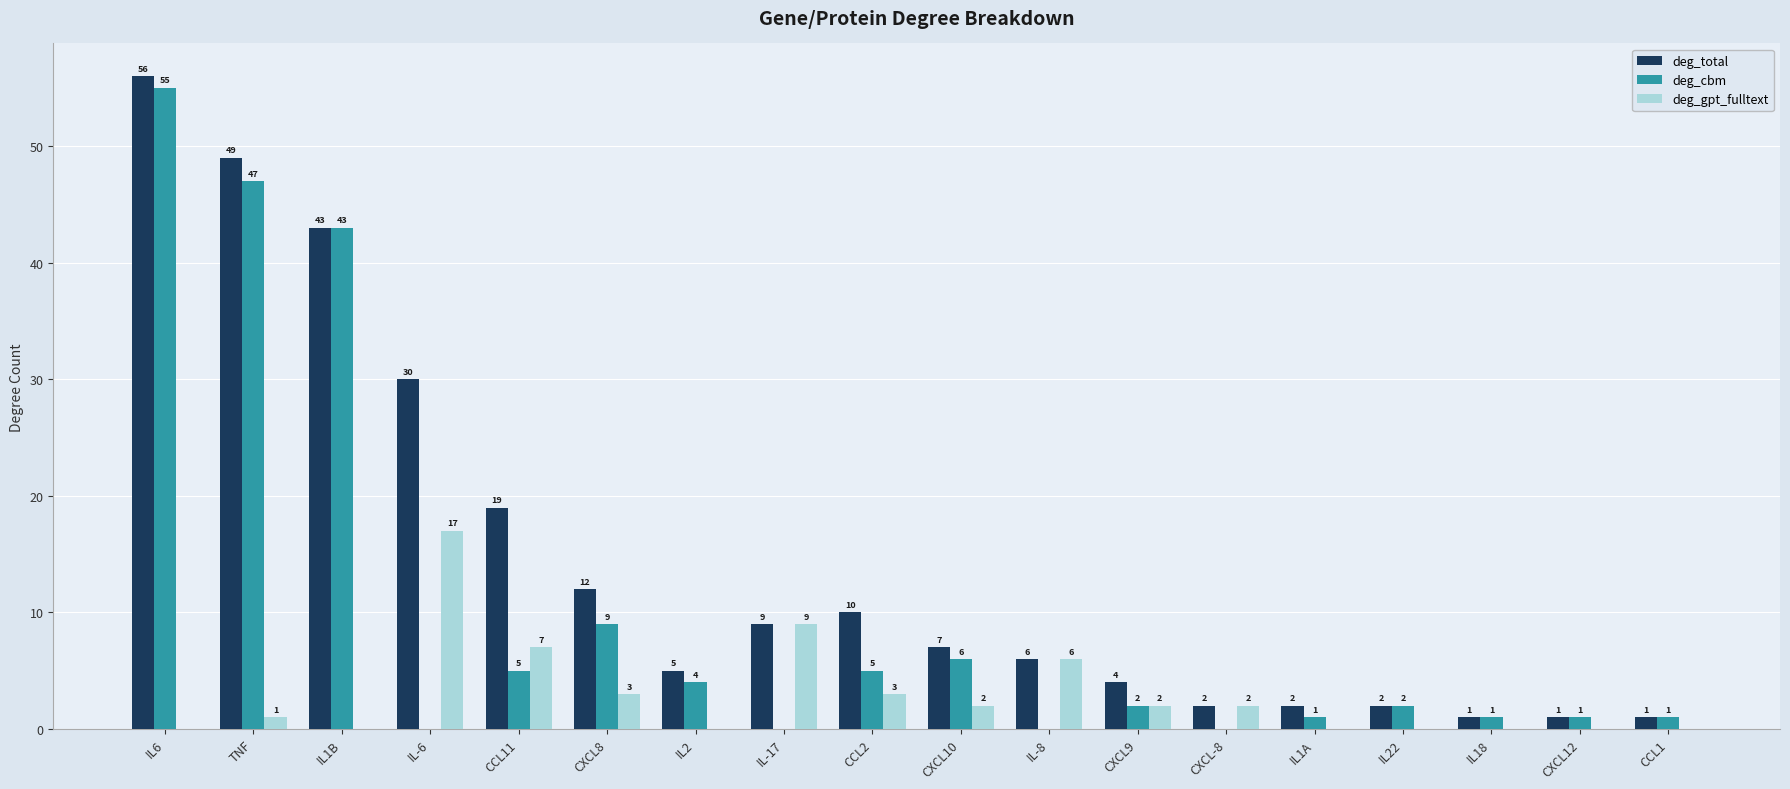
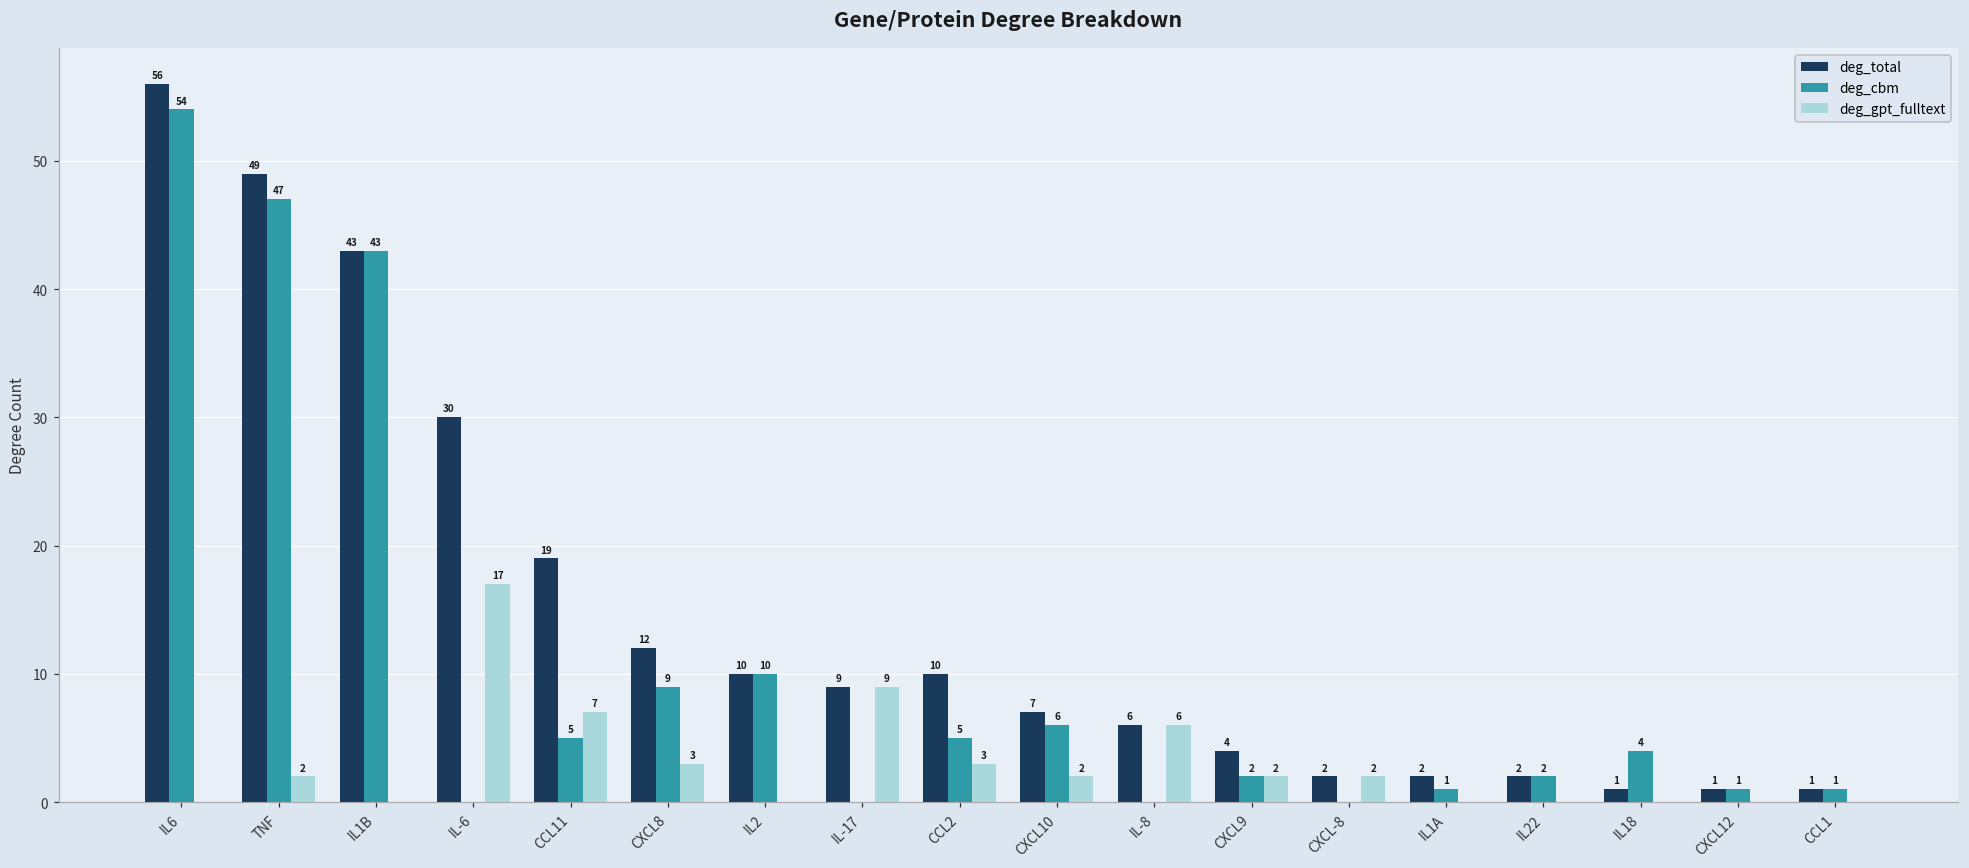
  {
    "deg_total": {
      "IL6": 56,
      "TNF": 49,
      "IL1B": 43,
      "IL-6": 30,
      "CCL11": 19,
      "CXCL8": 12,
-     "IL2": 5,
+     "IL2": 10,
      "IL-17": 9,
      "CCL2": 10,
      "CXCL10": 7,
      "IL-8": 6,
      "CXCL9": 4,
      "CXCL-8": 2,
      "IL1A": 2,
      "IL22": 2,
      "IL18": 1,
      "CXCL12": 1,
      "CCL1": 1
    },
    "deg_cbm": {
-     "IL6": 55,
+     "IL6": 54,
      "TNF": 47,
      "IL1B": 43,
      "CCL11": 5,
      "CXCL8": 9,
-     "IL2": 4,
+     "IL2": 10,
      "CCL2": 5,
      "CXCL10": 6,
      "CXCL9": 2,
      "IL1A": 1,
      "IL22": 2,
-     "IL18": 1,
+     "IL18": 4,
      "CXCL12": 1,
      "CCL1": 1
    },
    "deg_gpt_fulltext": {
-     "TNF": 1,
+     "TNF": 2,
      "IL-6": 17,
      "CCL11": 7,
      "CXCL8": 3,
      "IL-17": 9,
      "CCL2": 3,
      "CXCL10": 2,
      "IL-8": 6,
      "CXCL9": 2,
      "CXCL-8": 2
    }
  }
